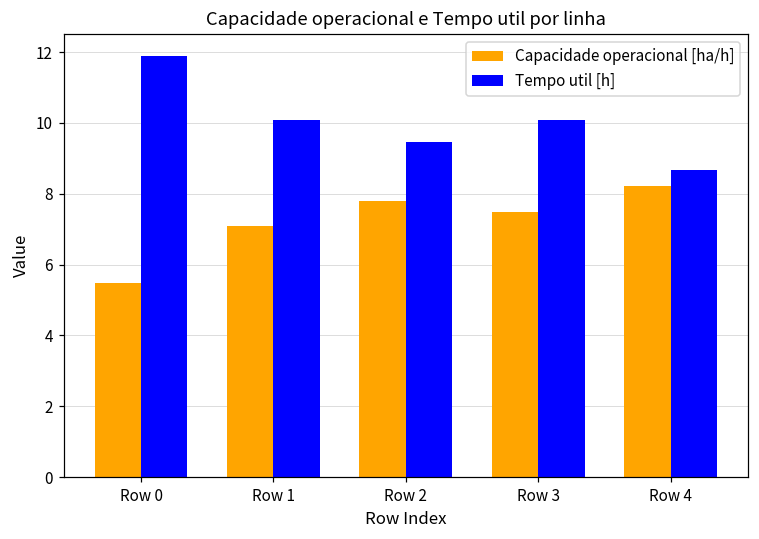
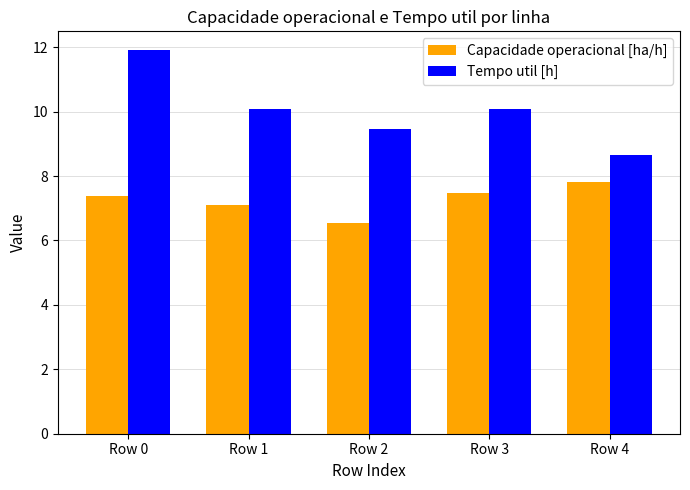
  {
    "Capacidade operacional [ha/h]": {
-     "Row 0": 5.5,
+     "Row 0": 7.4,
      "Row 1": 7.1,
-     "Row 2": 7.8,
+     "Row 2": 6.6,
      "Row 3": 7.5,
-     "Row 4": 8.2
+     "Row 4": 7.8
    },
    "Tempo util [h]": {
      "Row 0": 11.9,
      "Row 1": 10.1,
      "Row 2": 9.5,
      "Row 3": 10.1,
      "Row 4": 8.7
    }
  }
